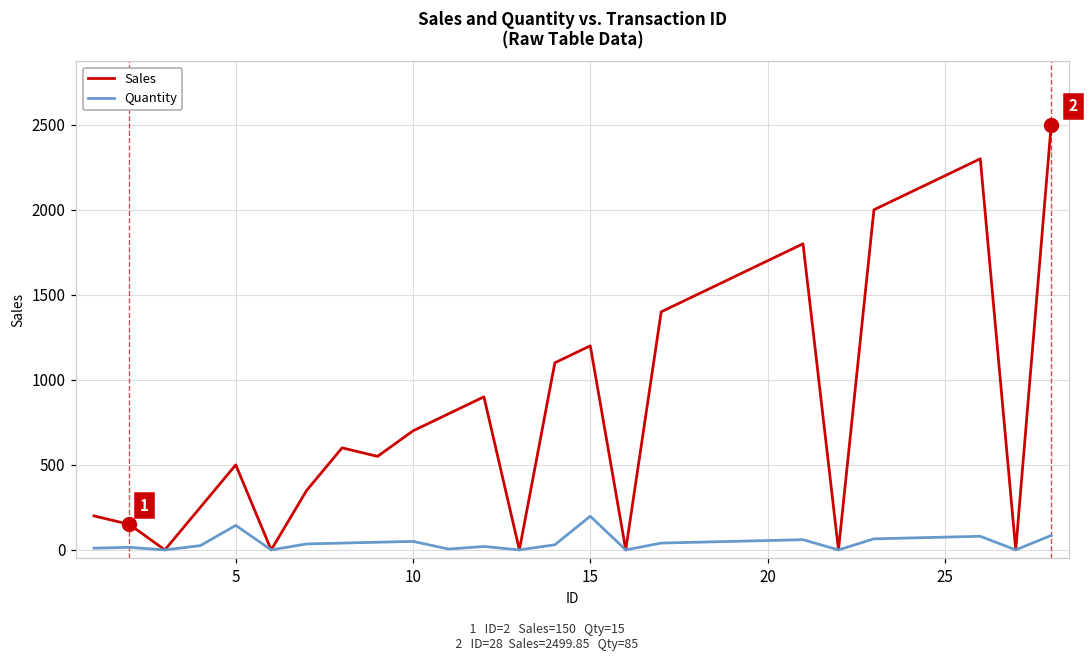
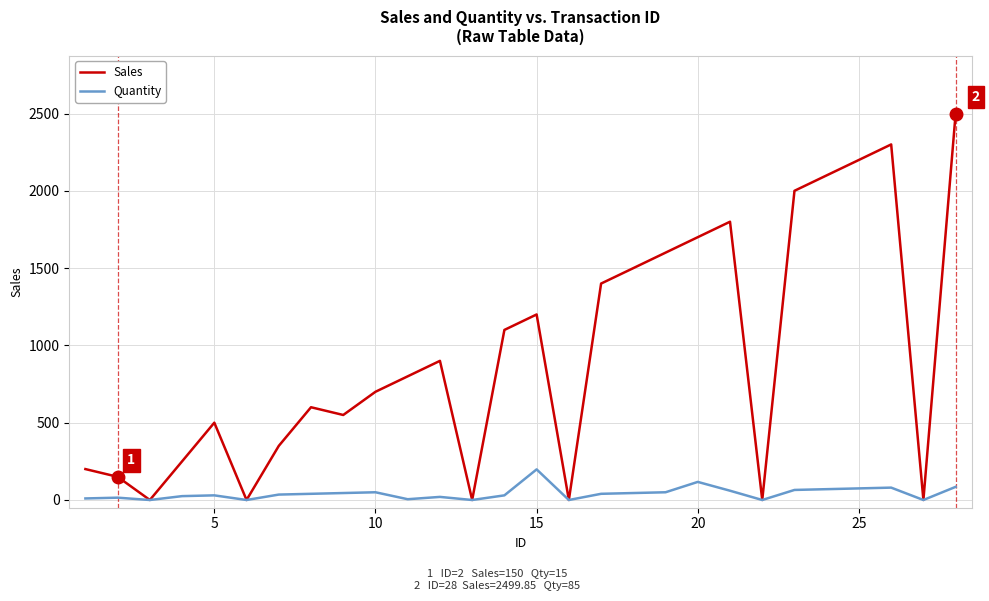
  {
    "Quantity": {
-     "5": 140,
+     "5": 30,
      "10": 50,
      "15": 200,
-     "20": 60,
+     "20": 120,
      "25": 80
    }
  }
